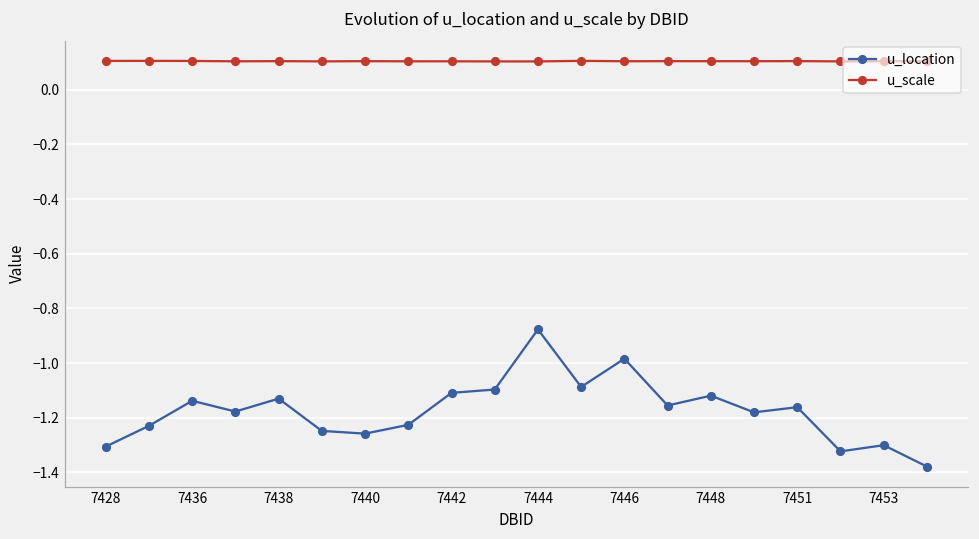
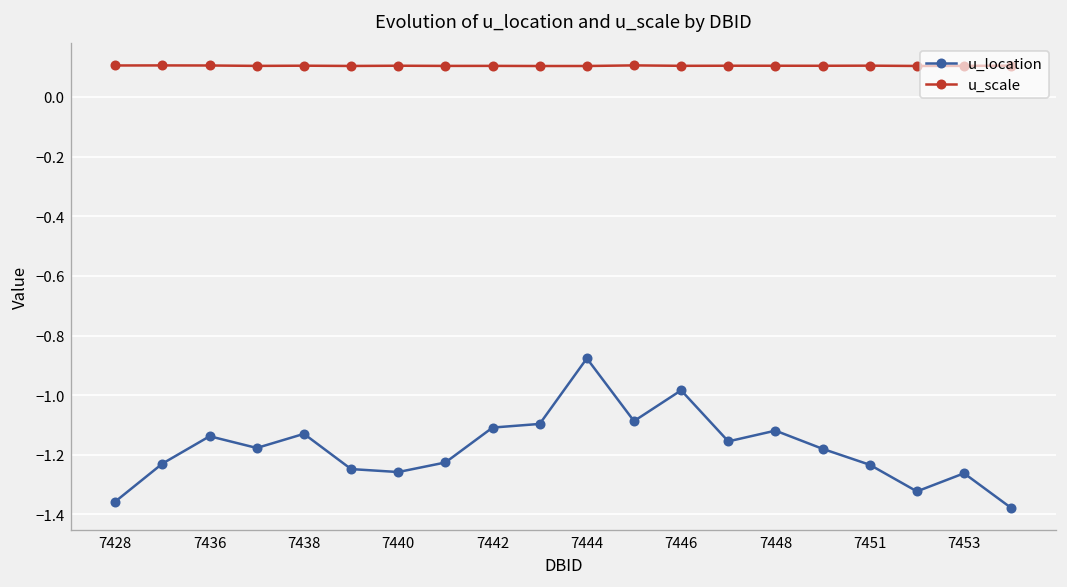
  {
    "u_location": {
-     "7428": -1.31,
+     "7428": -1.36,
      "7436": -1.14,
      "7438": -1.13,
      "7440": -1.26,
      "7442": -1.11,
      "7444": -0.88,
      "7446": -0.98,
      "7448": -1.12,
-     "7451": -1.16,
-     "7453": -1.30
+     "7451": -1.23,
+     "7453": -1.26
    },
    "u_scale": {
      "7428": 0.11,
      "7436": 0.11,
      "7438": 0.10,
      "7440": 0.10,
      "7442": 0.10,
      "7444": 0.10,
      "7446": 0.10,
      "7448": 0.10,
      "7451": 0.11
    }
  }
